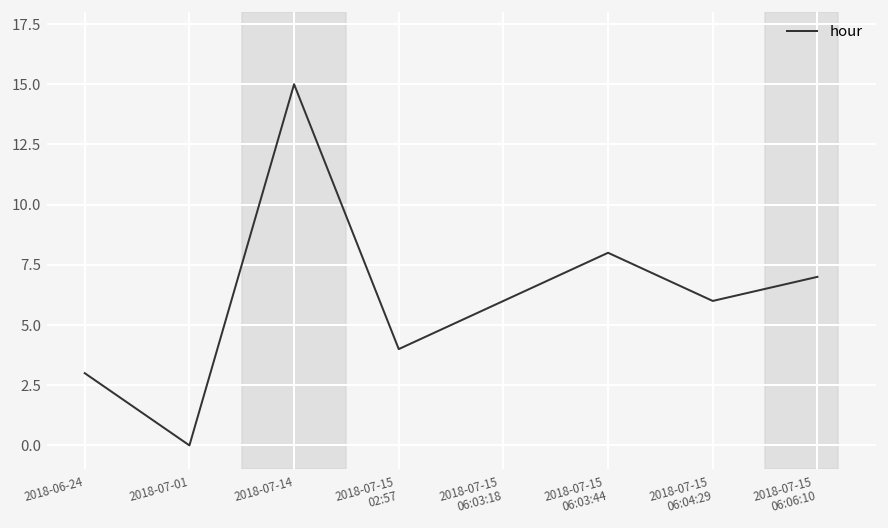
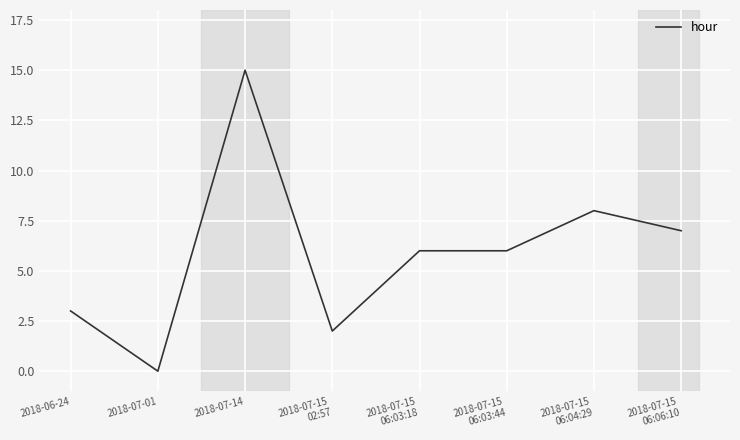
  {
    "2018-06-24": 3,
    "2018-07-01": 0,
    "2018-07-14": 15,
-   "2018-07-15 02:57": 4,
+   "2018-07-15 02:57": 2,
    "2018-07-15 06:03:18": 6,
-   "2018-07-15 06:03:44": 8,
-   "2018-07-15 06:04:29": 6,
+   "2018-07-15 06:03:44": 6,
+   "2018-07-15 06:04:29": 8,
    "2018-07-15 06:06:10": 7
  }
